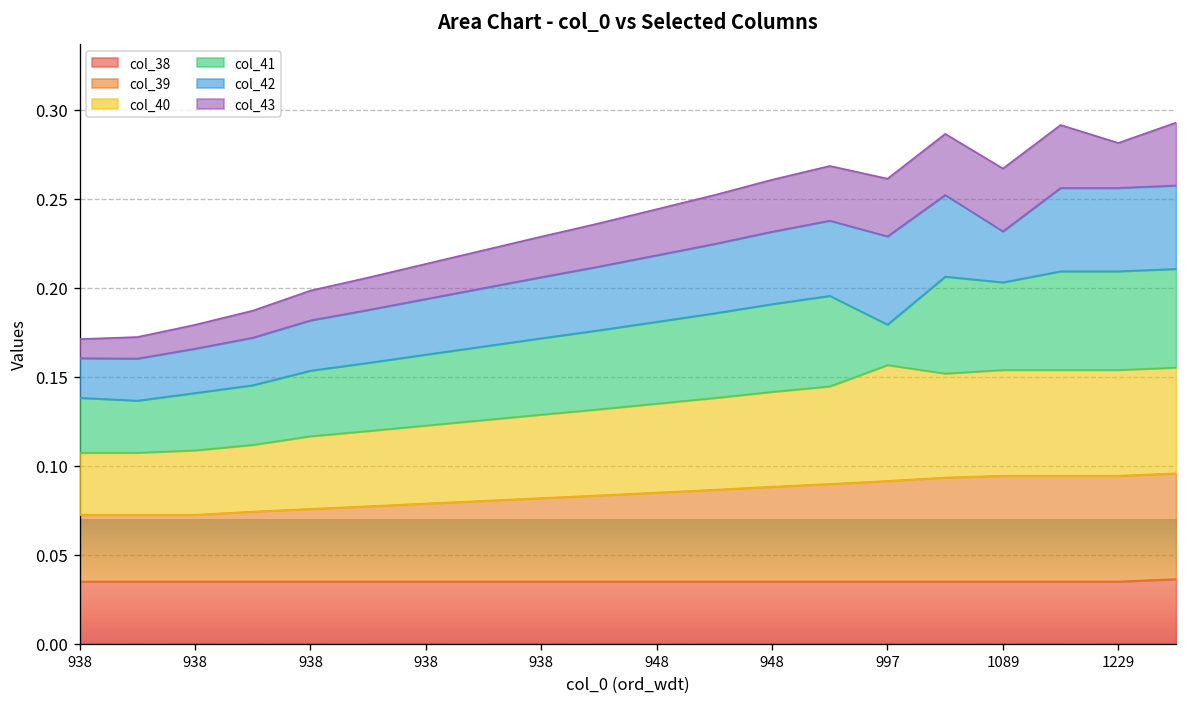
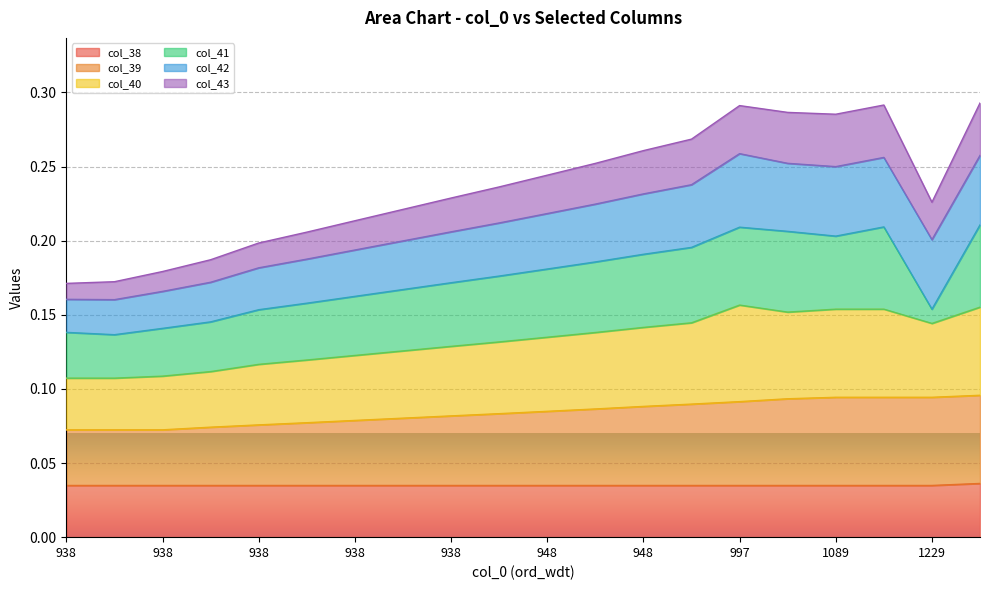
  {
    "col_40": {
      "997": 0.065,
      "1089": 0.059,
-     "1229": 0.059
+     "1229": 0.050
    },
    "col_41": {
-     "997": 0.023,
+     "997": 0.053,
      "1089": 0.049,
-     "1229": 0.055
+     "1229": 0.010
    },
    "col_42": {
      "997": 0.050,
-     "1089": 0.029,
+     "1089": 0.047,
      "1229": 0.047
    },
    "col_43": {
      "997": 0.032,
      "1089": 0.035,
      "1229": 0.025
    }
  }
